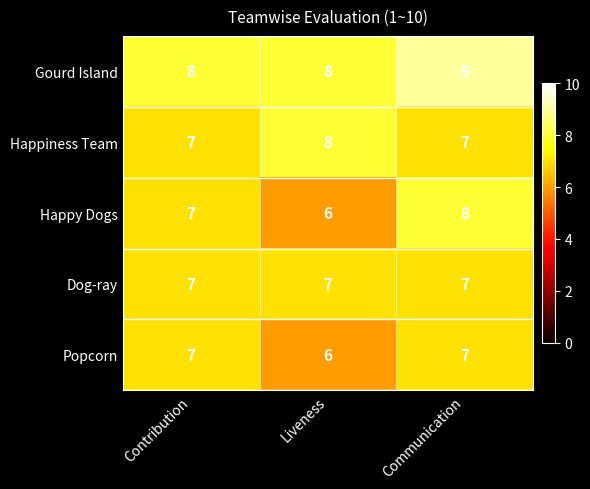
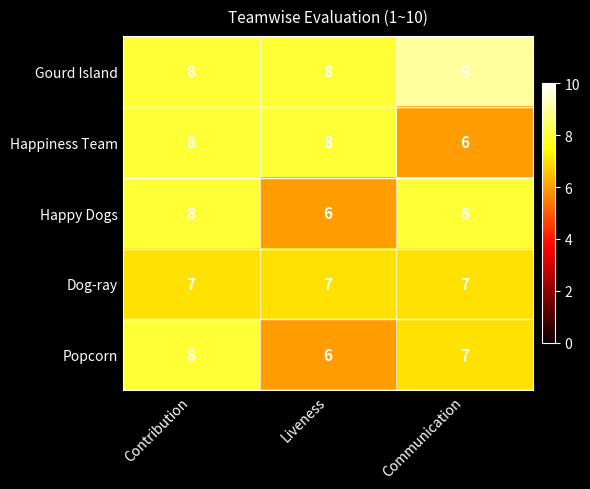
  {
    "Gourd Island": {
      "Contribution": 8,
      "Liveness": 8,
      "Communication": 9
    },
    "Happiness Team": {
-     "Contribution": 7,
+     "Contribution": 8,
      "Liveness": 8,
-     "Communication": 7
+     "Communication": 6
    },
    "Happy Dogs": {
-     "Contribution": 7,
+     "Contribution": 8,
      "Liveness": 6,
      "Communication": 8
    },
    "Dog-ray": {
      "Contribution": 7,
      "Liveness": 7,
      "Communication": 7
    },
    "Popcorn": {
-     "Contribution": 7,
+     "Contribution": 8,
      "Liveness": 6,
      "Communication": 7
    }
  }
